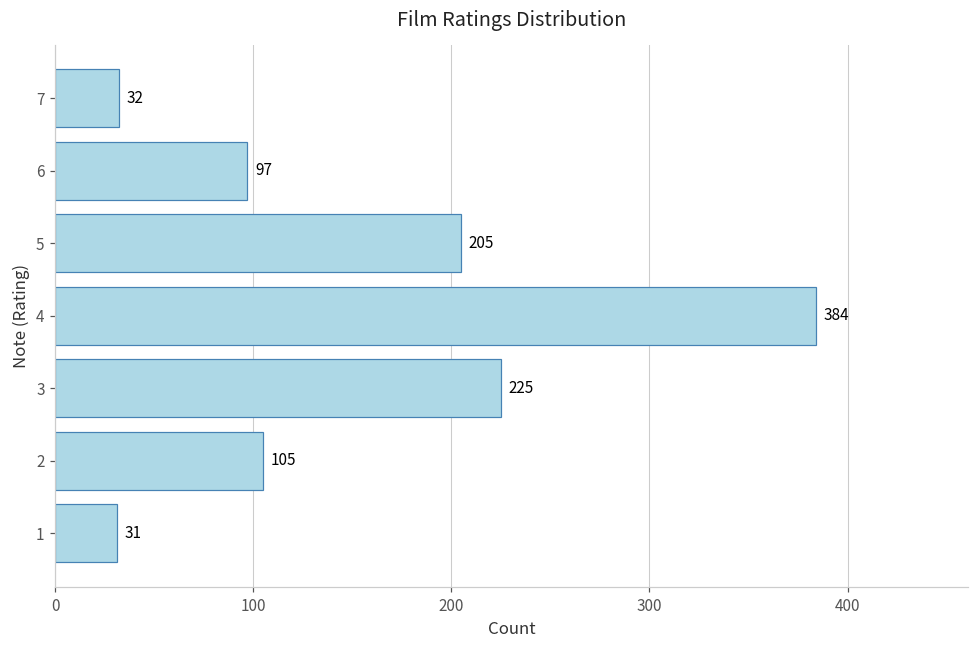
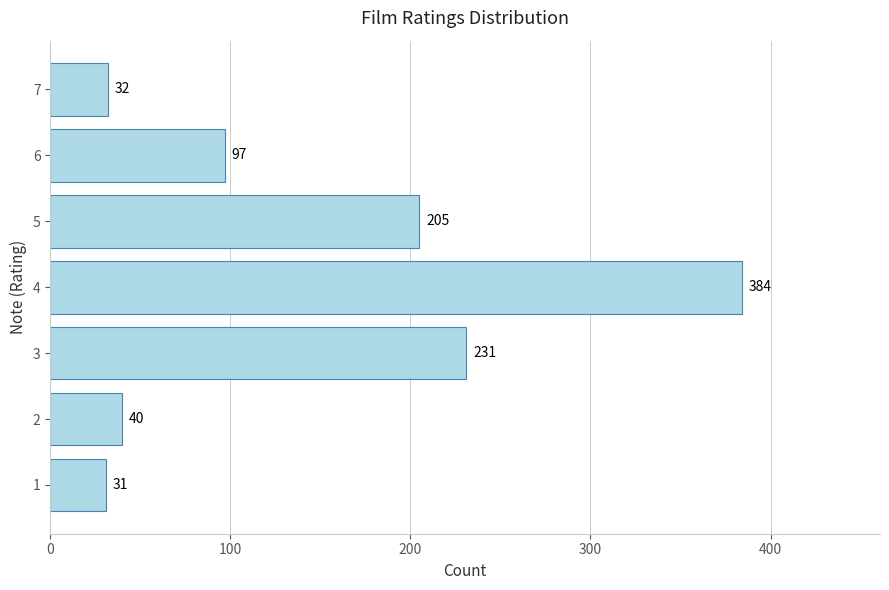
  {
    "7": 32,
    "6": 97,
    "5": 205,
    "4": 384,
-   "3": 225,
-   "2": 105,
+   "3": 231,
+   "2": 40,
    "1": 31
  }
